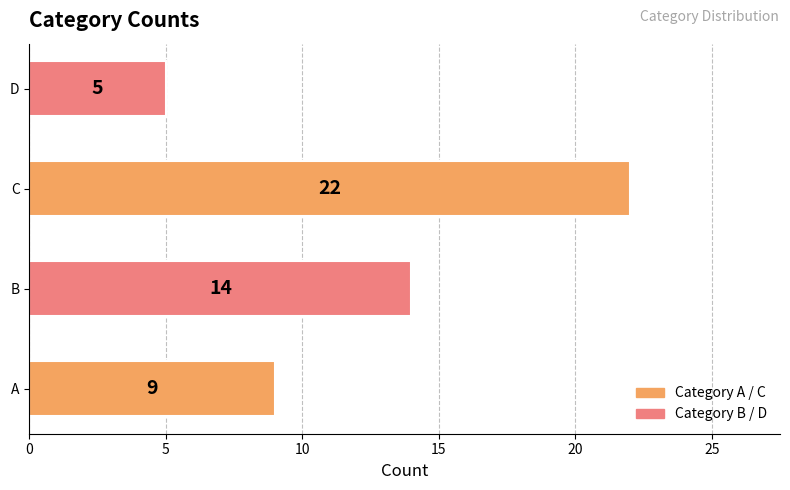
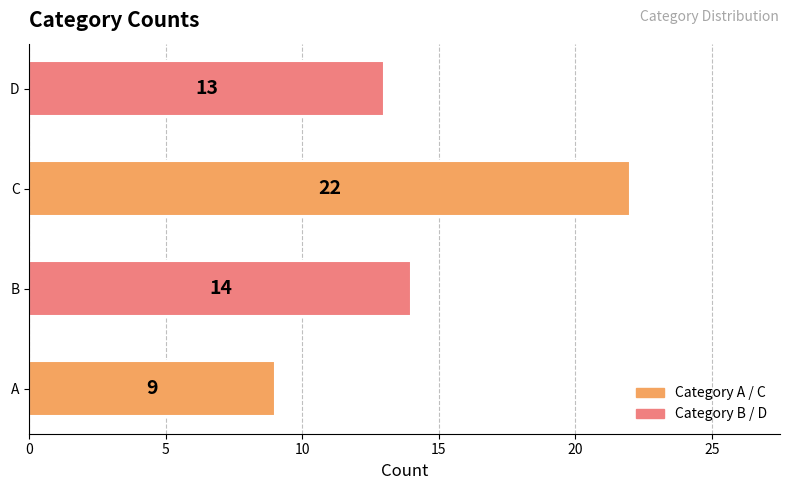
  {
-   "D": 5,
+   "D": 13,
    "C": 22,
    "B": 14,
    "A": 9
  }
